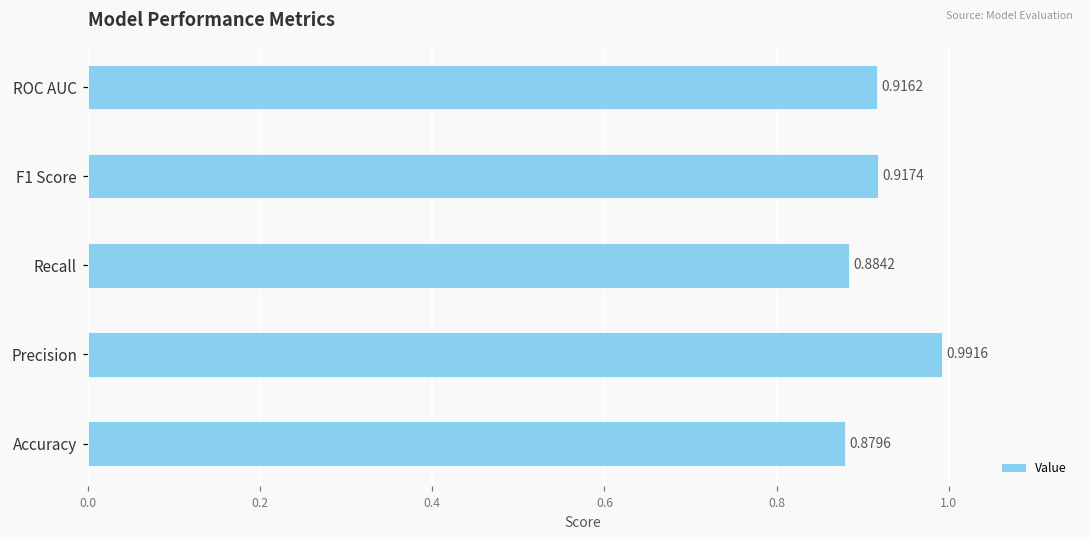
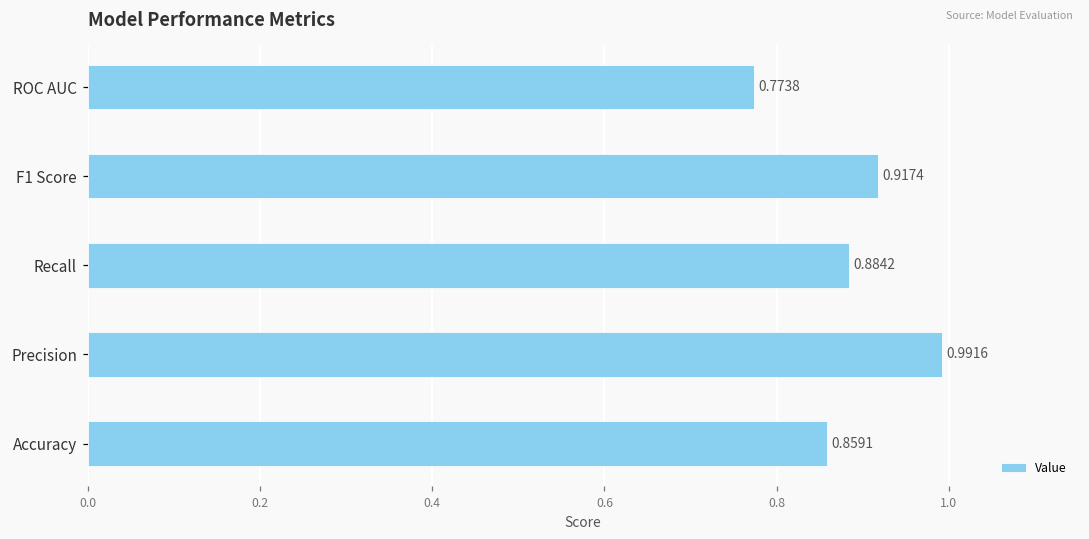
  {
-   "ROC AUC": 0.9162,
+   "ROC AUC": 0.7738,
    "F1 Score": 0.9174,
    "Recall": 0.8842,
    "Precision": 0.9916,
-   "Accuracy": 0.8796
+   "Accuracy": 0.8591
  }
